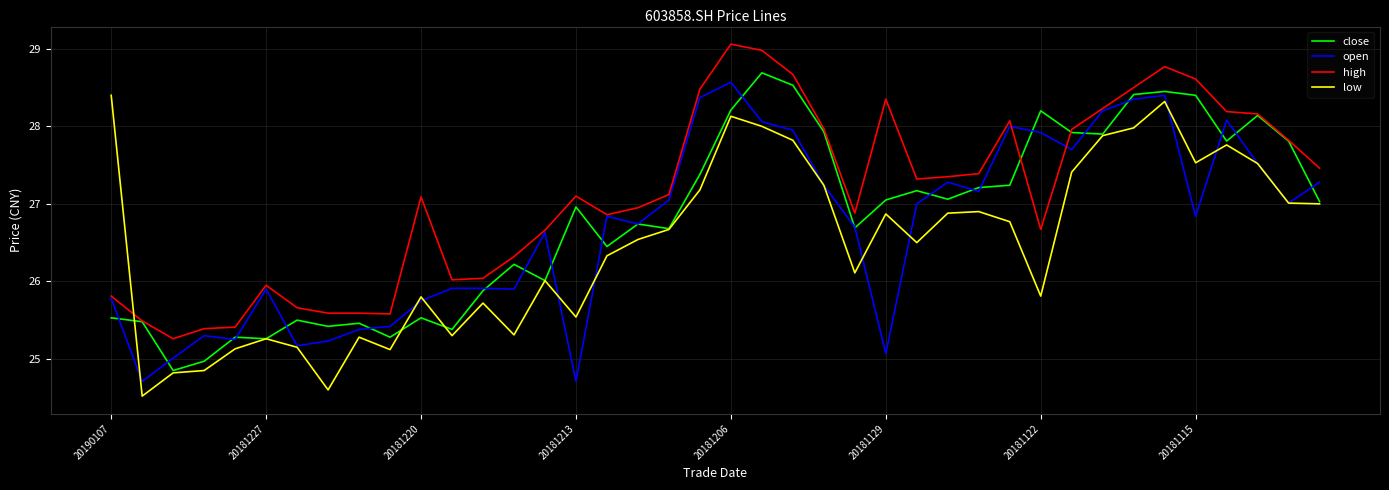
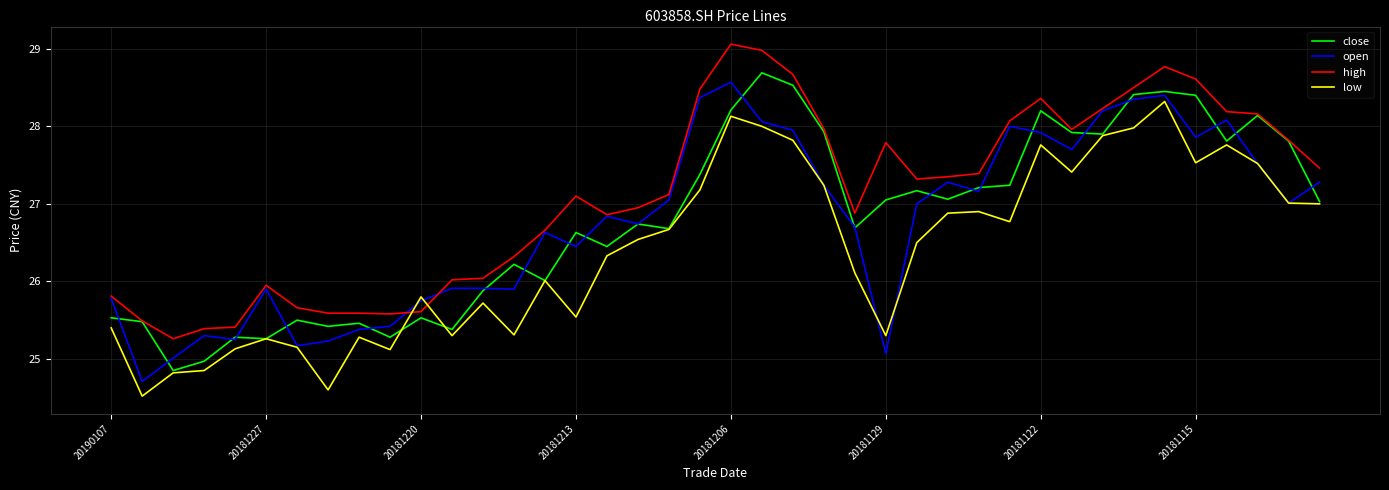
  {
    "close": {
      "20190107": 25.5,
      "20181220": 25.5,
-     "20181213": 27.0,
+     "20181213": 26.6,
      "20181206": 28.2,
      "20181129": 27.1,
      "20181122": 28.2,
      "20181115": 28.4
    },
    "open": {
      "20181227": 25.9,
      "20181220": 25.8,
-     "20181213": 24.7,
+     "20181213": 26.5,
      "20181206": 28.6,
      "20181129": 25.1,
      "20181122": 27.9,
-     "20181115": 26.8
+     "20181115": 27.9
    },
    "high": {
      "20181227": 26.0,
-     "20181220": 27.1,
+     "20181220": 25.6,
      "20181213": 27.1,
      "20181206": 29.1,
-     "20181129": 28.4,
-     "20181122": 26.7,
+     "20181129": 27.8,
+     "20181122": 28.4,
      "20181115": 28.6
    },
    "low": {
-     "20190107": 28.4,
+     "20190107": 25.4,
      "20181220": 25.8,
      "20181213": 25.5,
      "20181206": 28.1,
-     "20181129": 26.9,
-     "20181122": 25.8,
+     "20181129": 25.3,
+     "20181122": 27.8,
      "20181115": 27.5
    }
  }
